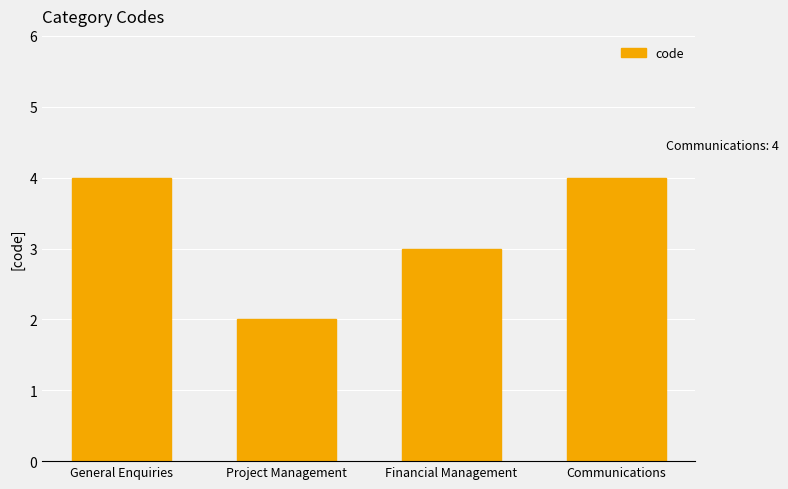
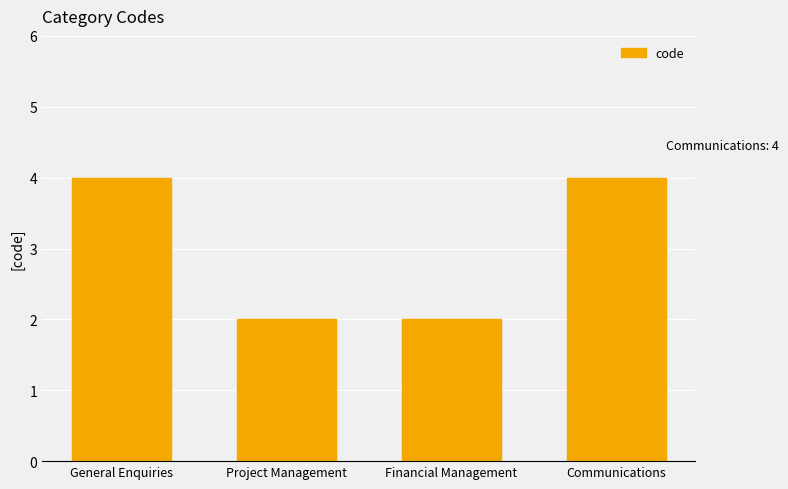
  {
    "General Enquiries": 4,
    "Project Management": 2,
-   "Financial Management": 3,
+   "Financial Management": 2,
    "Communications": 4
  }
